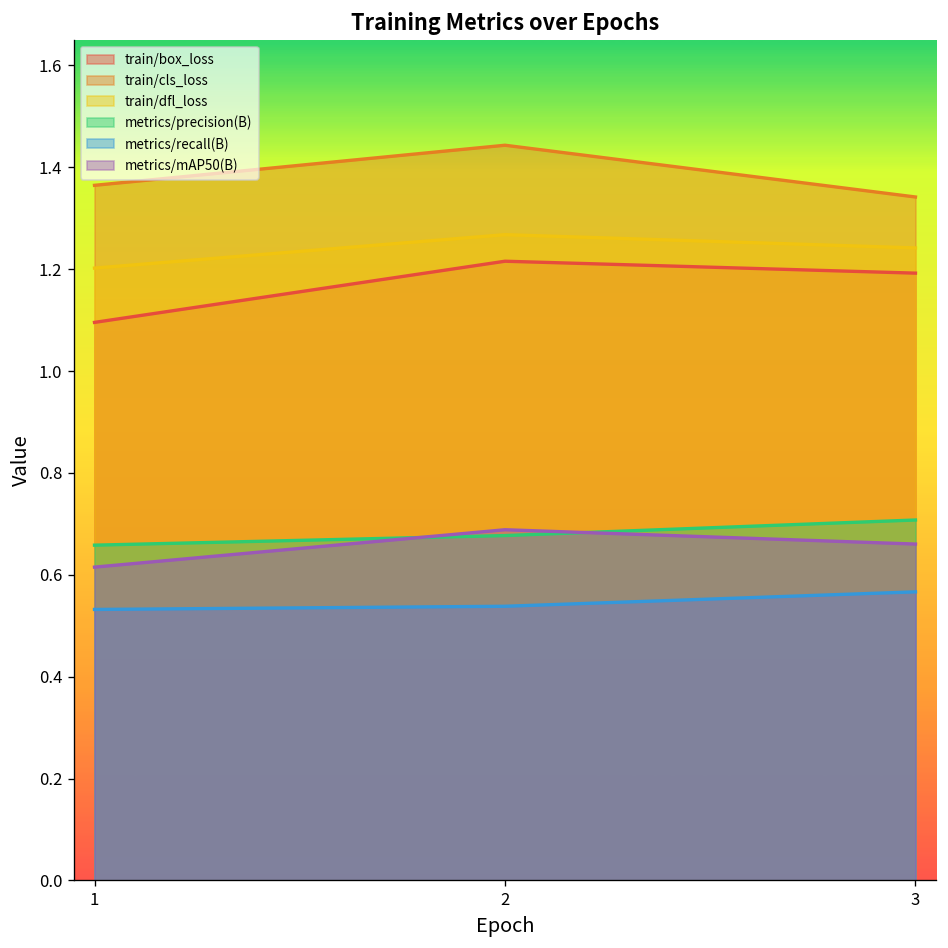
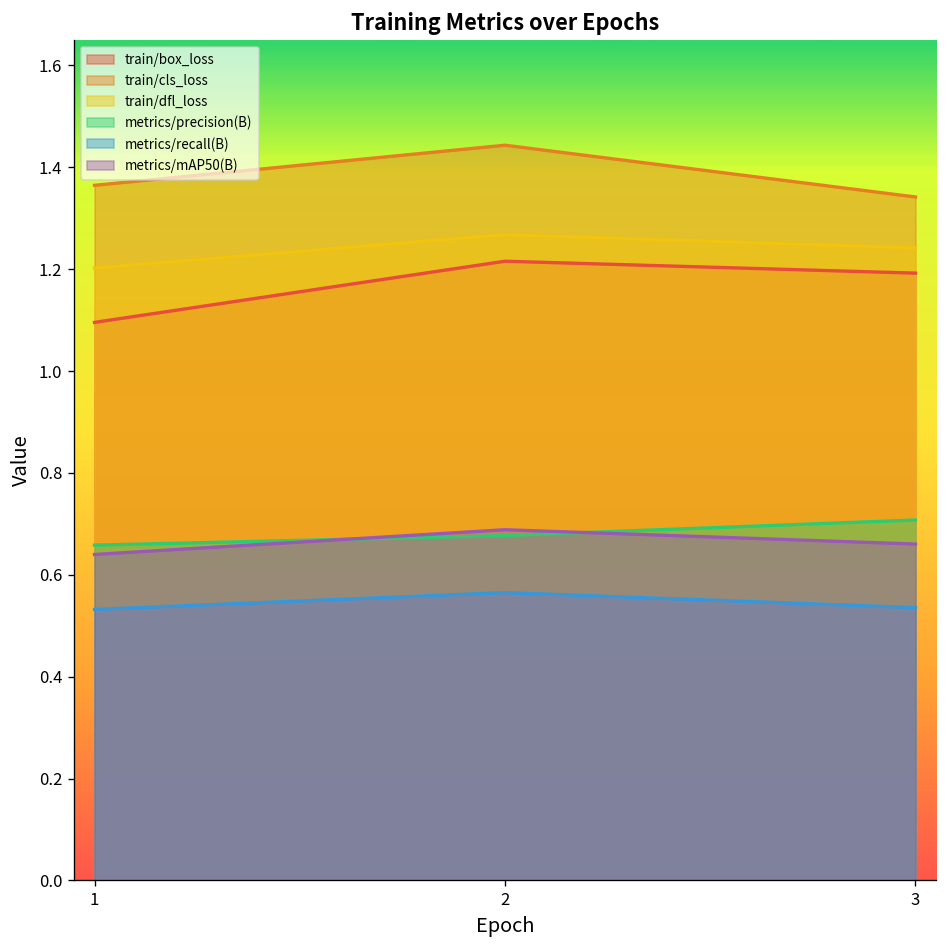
  {
    "metrics/precision(B)": {
      "1": 0.66,
      "2": 0.68,
      "3": 0.71
    },
    "metrics/recall(B)": {
      "1": 0.53,
-     "2": 0.54,
-     "3": 0.57
+     "2": 0.57,
+     "3": 0.54
    },
    "metrics/mAP50(B)": {
-     "1": 0.62,
+     "1": 0.64,
      "2": 0.69,
      "3": 0.66
    }
  }
